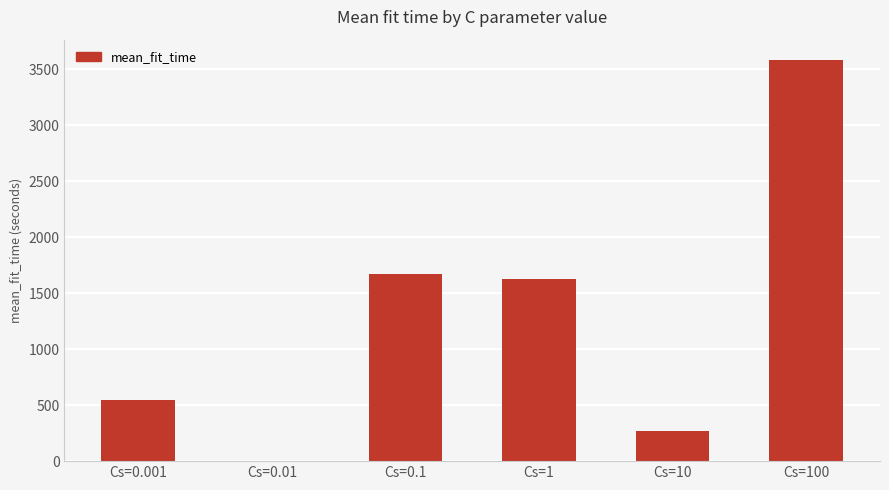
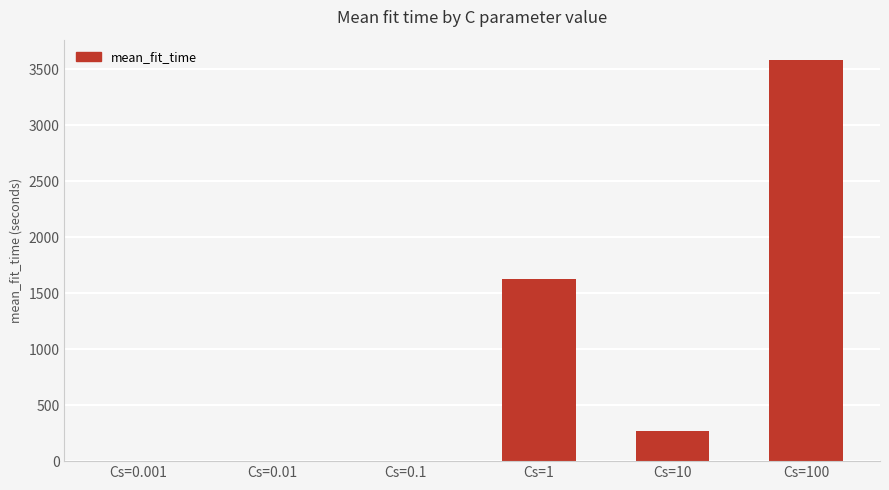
  {
-   "Cs=0.001": 540,
-   "Cs=0.1": 1670,
+   "Cs=0.001": 0,
+   "Cs=0.1": 0,
    "Cs=1": 1630,
    "Cs=10": 270,
    "Cs=100": 3580
  }
